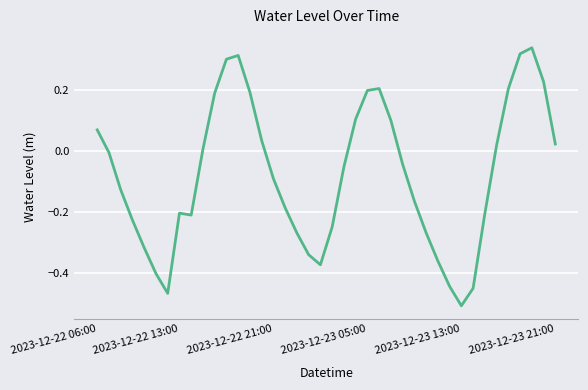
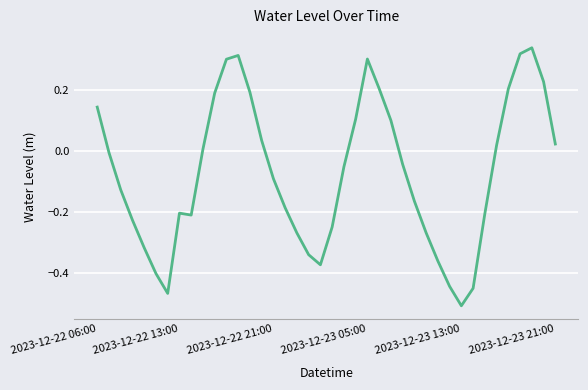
  {
-   "2023-12-22 06:00": 0.07,
+   "2023-12-22 06:00": 0.14,
    "2023-12-22 13:00": -0.20,
    "2023-12-22 21:00": -0.09,
-   "2023-12-23 05:00": 0.20,
+   "2023-12-23 05:00": 0.30,
    "2023-12-23 13:00": -0.51,
    "2023-12-23 21:00": 0.02
  }
